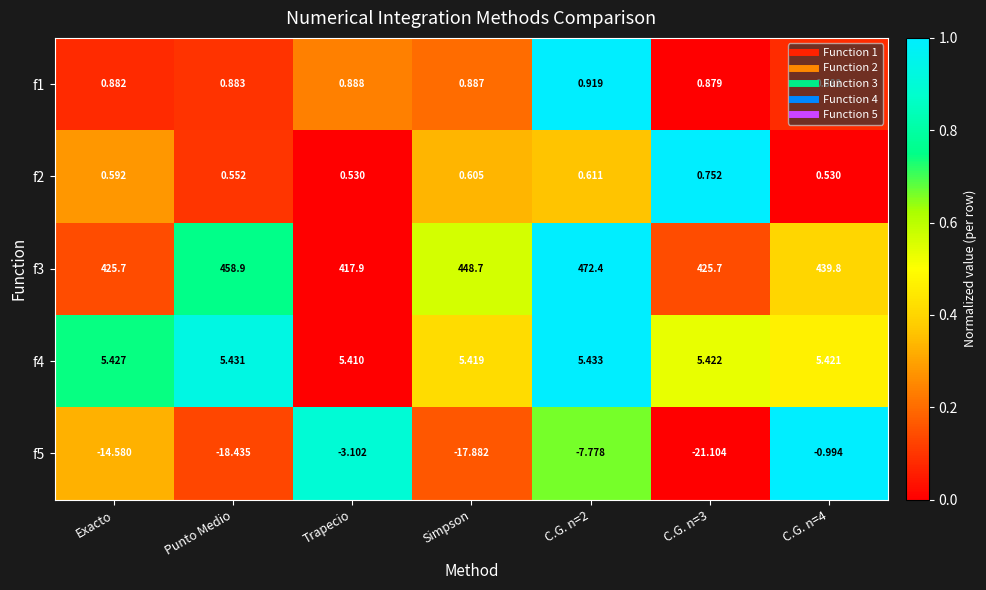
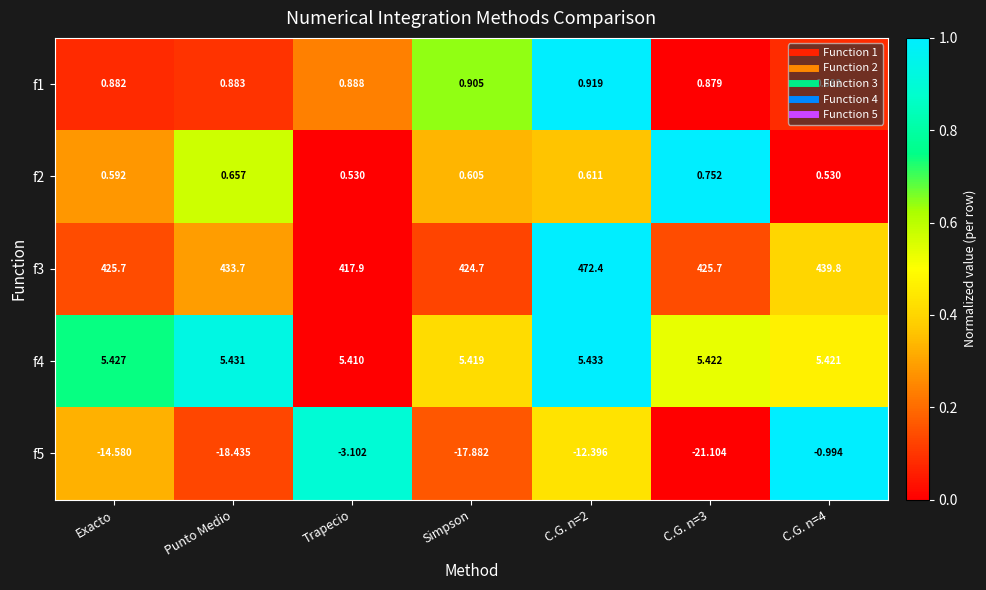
  {
    "f1": {
      "Exacto": 0.882,
      "Punto Medio": 0.883,
      "Trapecio": 0.888,
-     "Simpson": 0.887,
+     "Simpson": 0.905,
      "C.G. n=2": 0.919,
      "C.G. n=3": 0.879
    },
    "f2": {
      "Exacto": 0.592,
-     "Punto Medio": 0.552,
+     "Punto Medio": 0.657,
      "Trapecio": 0.530,
      "Simpson": 0.605,
      "C.G. n=2": 0.611,
      "C.G. n=3": 0.752,
      "C.G. n=4": 0.530
    },
    "f3": {
      "Exacto": 425.7,
-     "Punto Medio": 458.9,
+     "Punto Medio": 433.7,
      "Trapecio": 417.9,
-     "Simpson": 448.7,
+     "Simpson": 424.7,
      "C.G. n=2": 472.4,
      "C.G. n=3": 425.7,
      "C.G. n=4": 439.8
    },
    "f4": {
      "Exacto": 5.427,
      "Punto Medio": 5.431,
      "Trapecio": 5.410,
      "Simpson": 5.419,
      "C.G. n=2": 5.433,
      "C.G. n=3": 5.422,
      "C.G. n=4": 5.421
    },
    "f5": {
      "Exacto": -14.580,
      "Punto Medio": -18.435,
      "Trapecio": -3.102,
      "Simpson": -17.882,
-     "C.G. n=2": -7.778,
+     "C.G. n=2": -12.396,
      "C.G. n=3": -21.104,
      "C.G. n=4": -0.994
    }
  }
